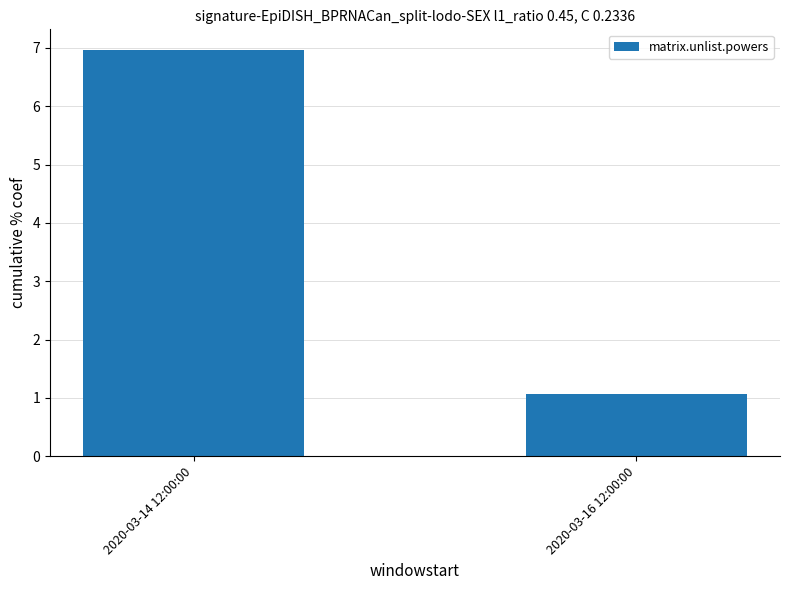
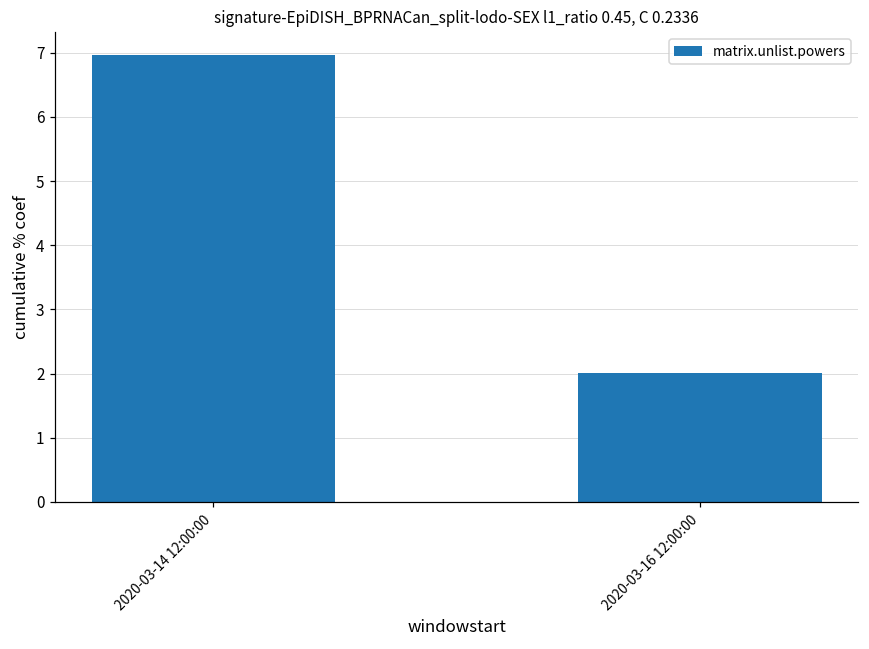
  {
    "2020-03-14 12:00:00": 7.0,
-   "2020-03-16 12:00:00": 1.1
+   "2020-03-16 12:00:00": 2.0
  }
